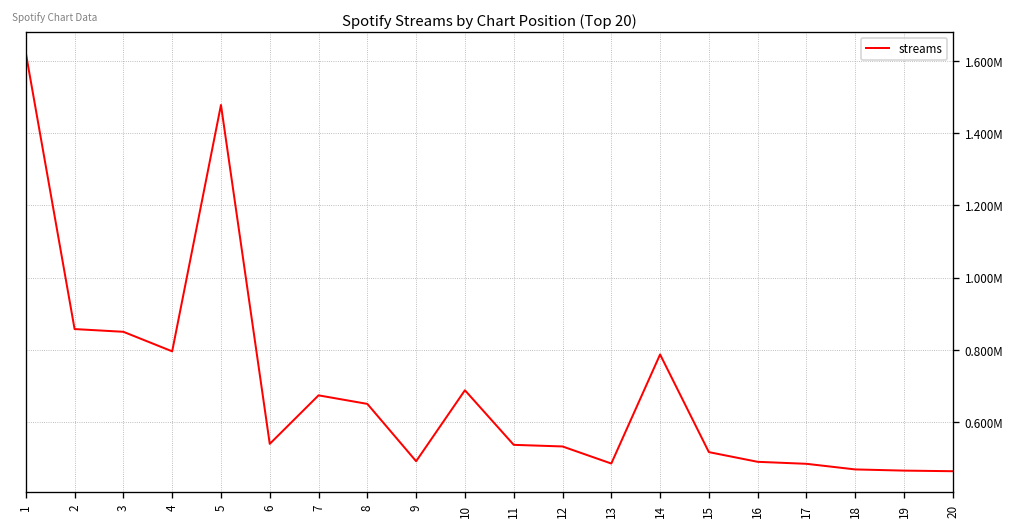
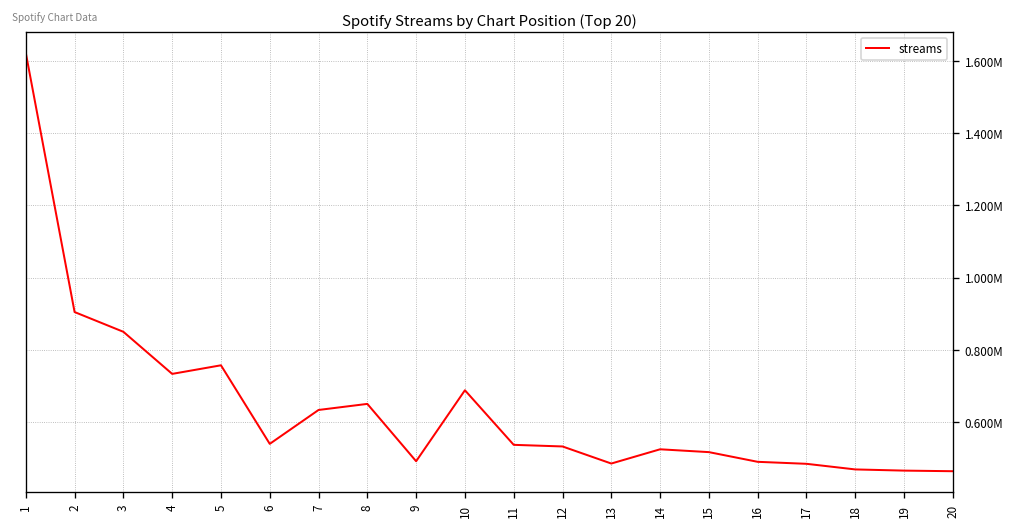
  {
    "1": 1620000,
-   "2": 860000,
+   "2": 900000,
    "3": 850000,
-   "4": 800000,
-   "5": 1480000,
+   "4": 730000,
+   "5": 760000,
    "6": 540000,
-   "7": 670000,
+   "7": 630000,
    "8": 650000,
    "9": 490000,
    "10": 690000,
    "11": 540000,
    "12": 530000,
    "13": 480000,
-   "14": 790000,
+   "14": 520000,
    "15": 520000,
    "16": 490000,
    "17": 480000,
    "18": 470000,
    "19": 470000,
    "20": 460000
  }
